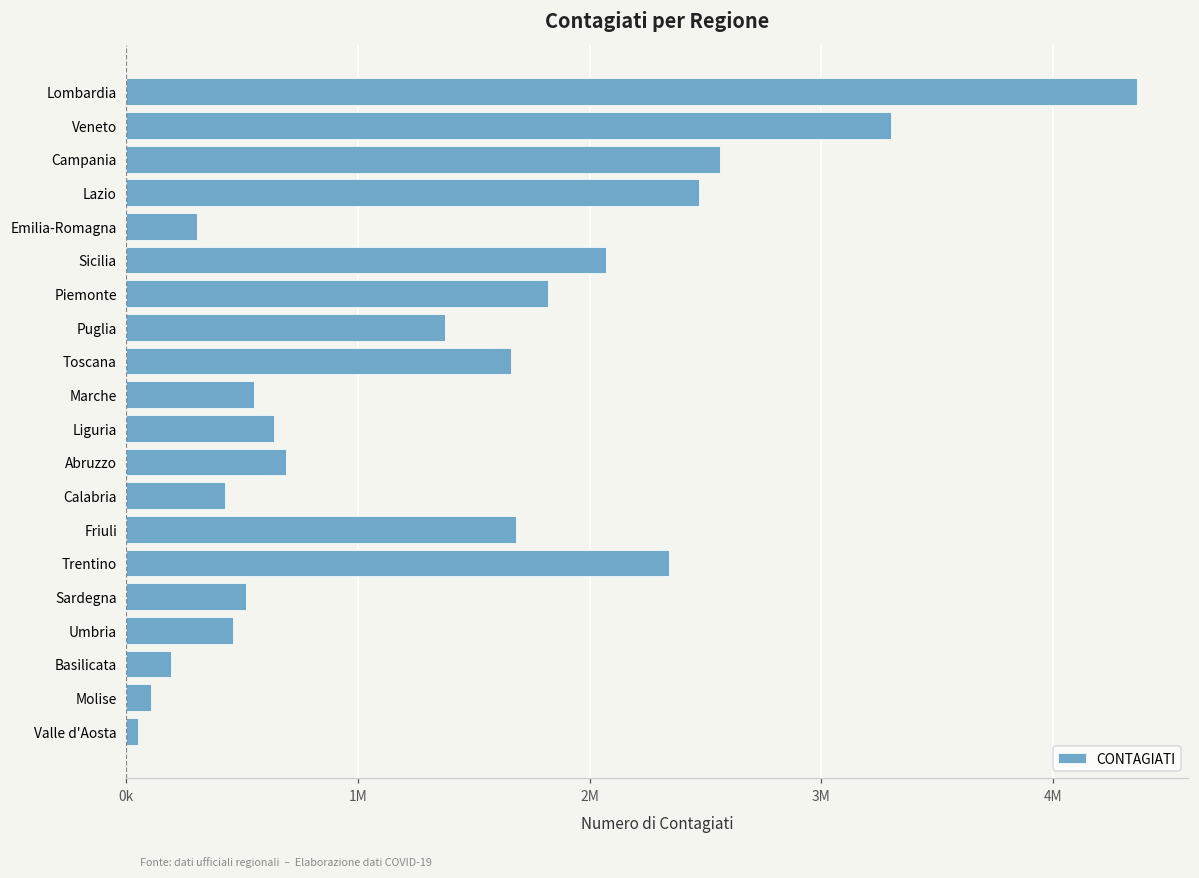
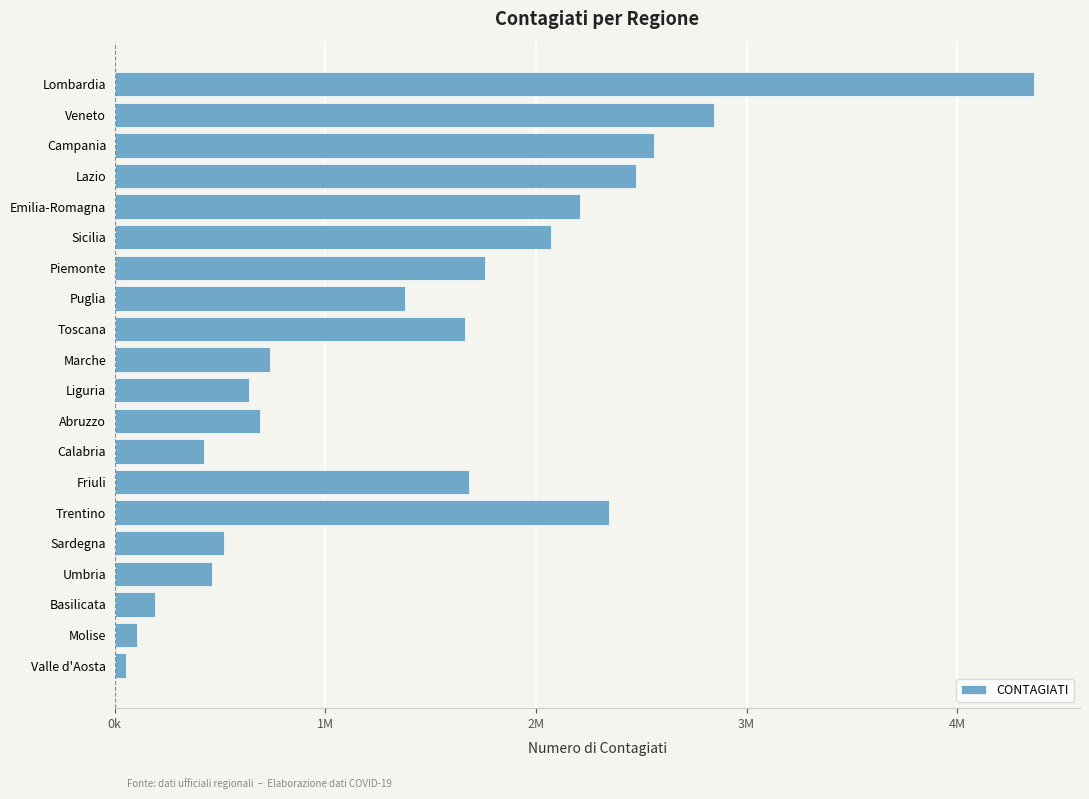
  {
    "Lombardia": 4360000,
-   "Veneto": 3300000,
+   "Veneto": 2850000,
    "Campania": 2560000,
    "Lazio": 2470000,
-   "Emilia-Romagna": 310000,
+   "Emilia-Romagna": 2210000,
    "Sicilia": 2070000,
-   "Piemonte": 1820000,
+   "Piemonte": 1760000,
    "Puglia": 1380000,
    "Toscana": 1660000,
-   "Marche": 550000,
+   "Marche": 740000,
    "Liguria": 640000,
    "Abruzzo": 690000,
    "Calabria": 430000,
    "Friuli": 1680000,
    "Trentino": 2340000,
    "Sardegna": 520000,
    "Umbria": 460000,
    "Basilicata": 190000,
    "Molise": 110000,
    "Valle d'Aosta": 50000
  }
